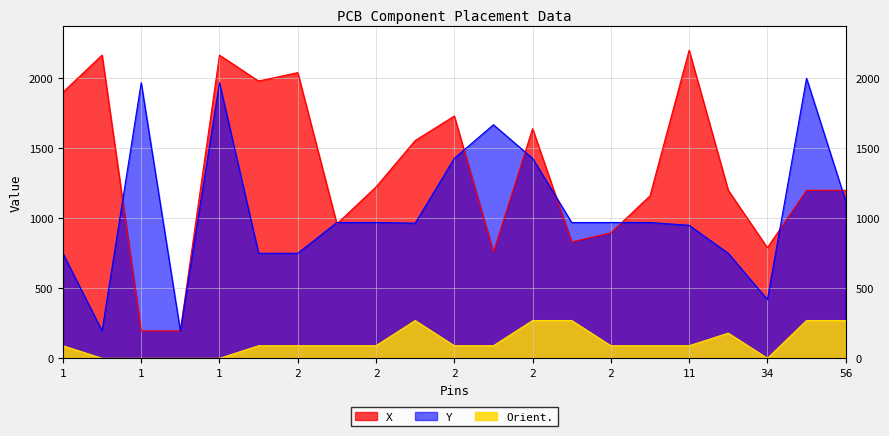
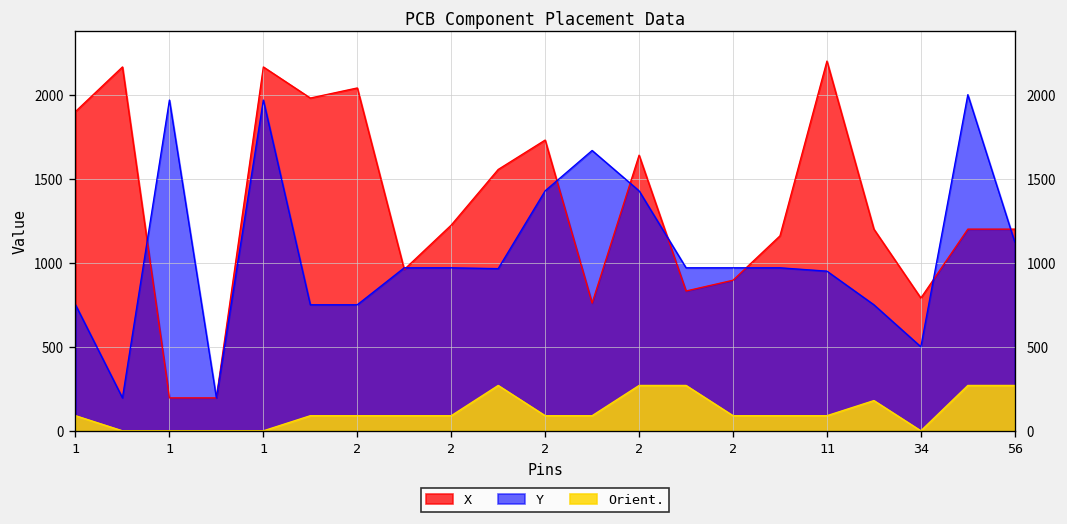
  {
    "X": {
      "34": 790,
      "56": 1200
    },
    "Y": {
-     "34": 420,
+     "34": 500,
      "56": 1120
    },
    "Orient.": {
      "34": 0,
      "56": 270
    }
  }
